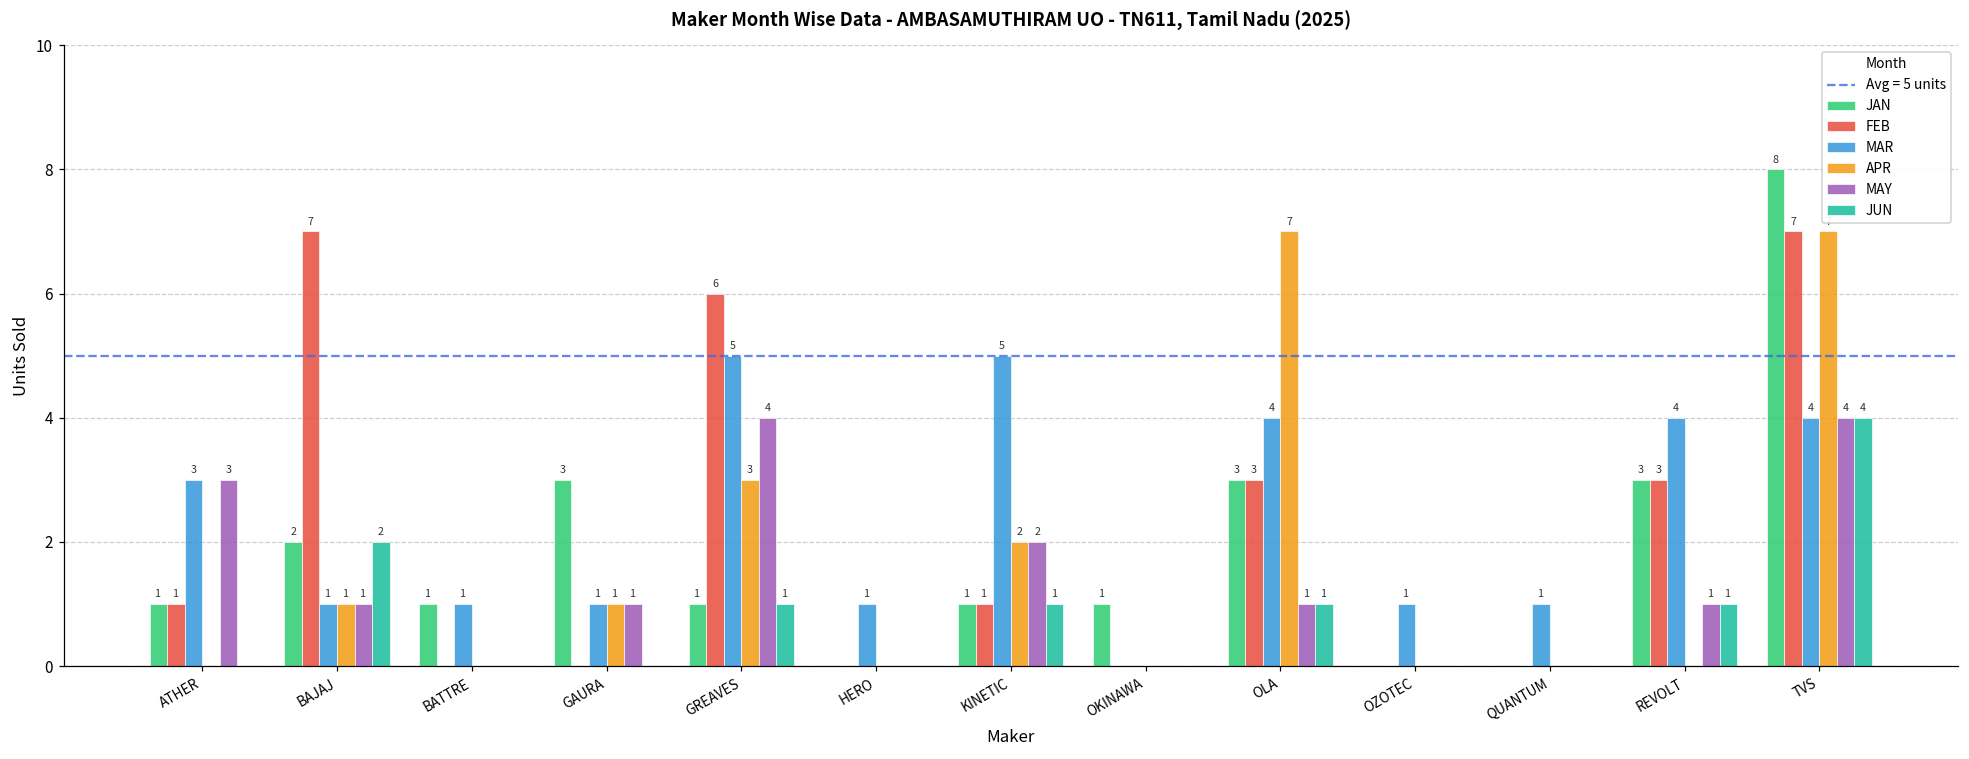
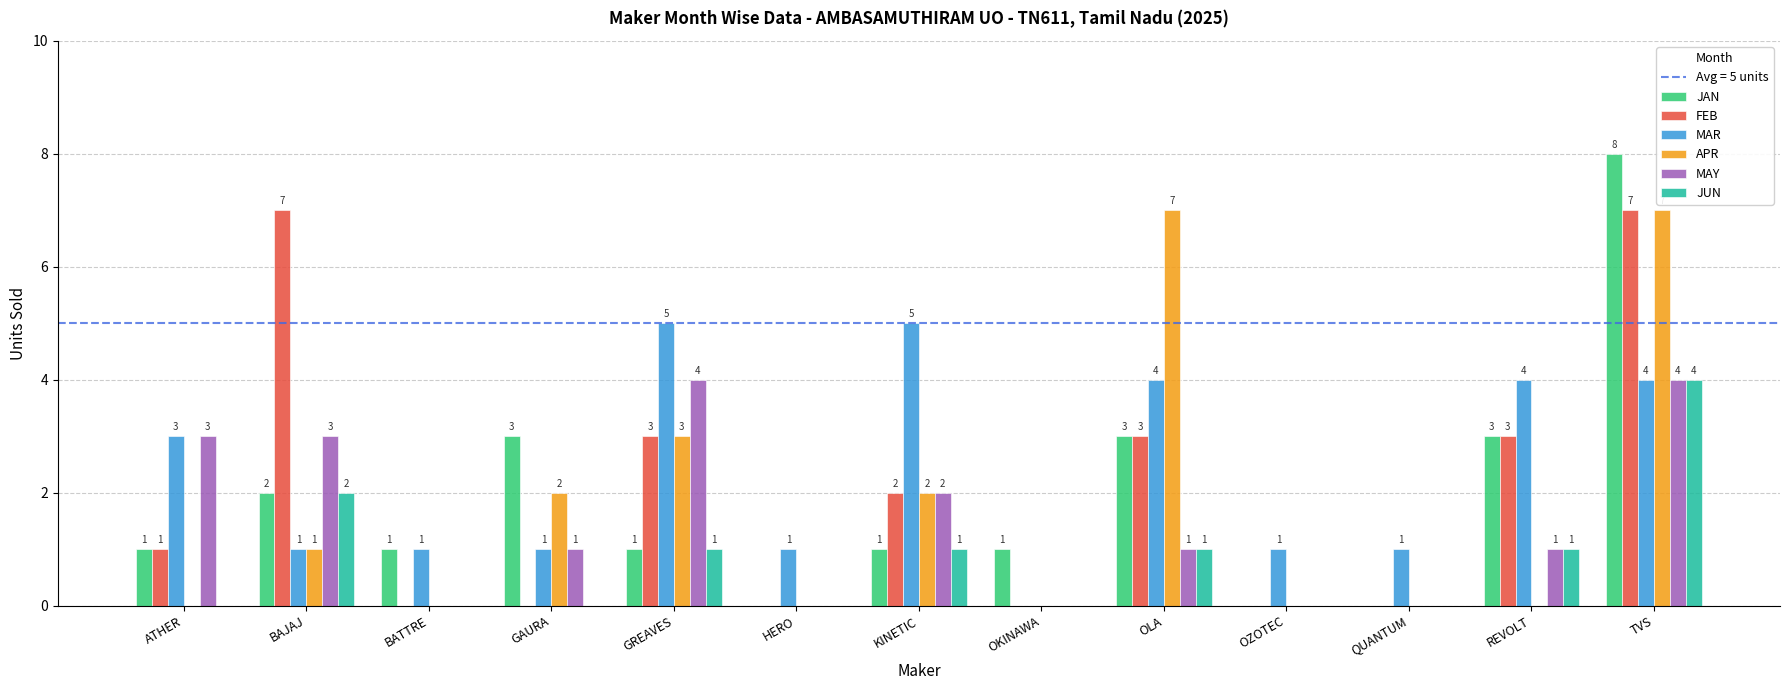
  {
    "FEB": {
      "ATHER": 1,
      "BAJAJ": 7,
-     "GREAVES": 6,
-     "KINETIC": 1,
+     "GREAVES": 3,
+     "KINETIC": 2,
      "OLA": 3,
      "REVOLT": 3,
      "TVS": 7
    },
    "MAR": {
      "ATHER": 3,
      "BAJAJ": 1,
      "BATTRE": 1,
      "GAURA": 1,
      "GREAVES": 5,
      "HERO": 1,
      "KINETIC": 5,
      "OLA": 4,
      "OZOTEC": 1,
      "QUANTUM": 1,
      "REVOLT": 4,
      "TVS": 4
    },
    "APR": {
      "BAJAJ": 1,
-     "GAURA": 1,
+     "GAURA": 2,
      "GREAVES": 3,
      "KINETIC": 2,
      "OLA": 7
    },
    "MAY": {
      "ATHER": 3,
-     "BAJAJ": 1,
+     "BAJAJ": 3,
      "GAURA": 1,
      "GREAVES": 4,
      "KINETIC": 2,
      "OLA": 1,
      "REVOLT": 1,
      "TVS": 4
    }
  }
